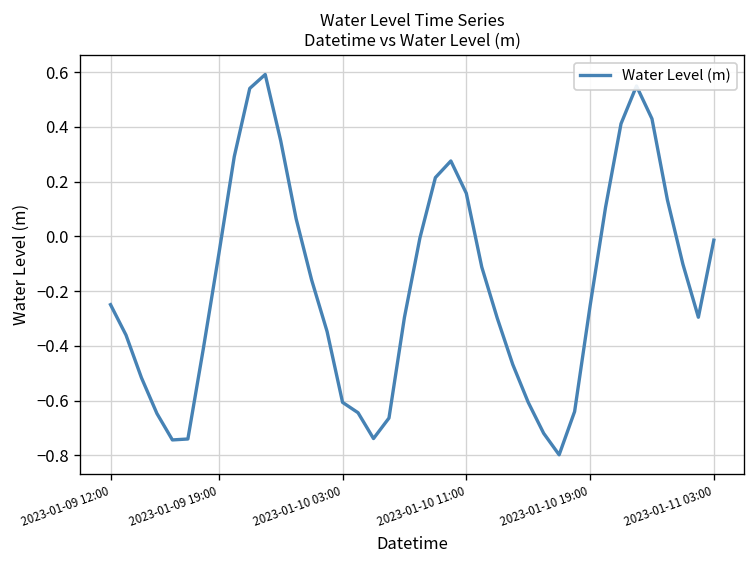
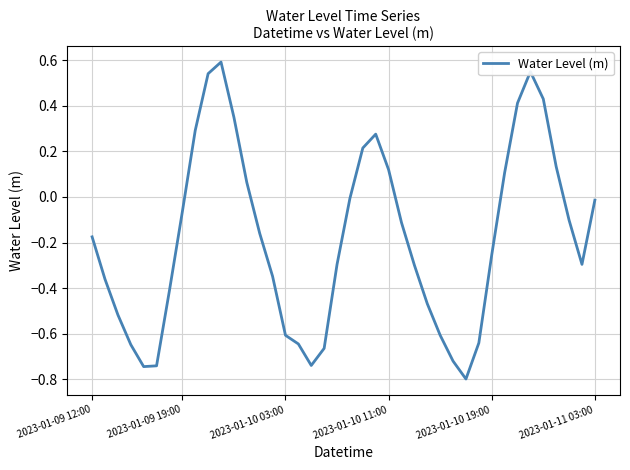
  {
-   "2023-01-09 12:00": -0.25,
+   "2023-01-09 12:00": -0.17,
    "2023-01-09 19:00": -0.06,
    "2023-01-10 03:00": -0.61,
-   "2023-01-10 11:00": 0.16,
+   "2023-01-10 11:00": 0.12,
    "2023-01-10 19:00": -0.25,
    "2023-01-11 03:00": -0.01
  }
